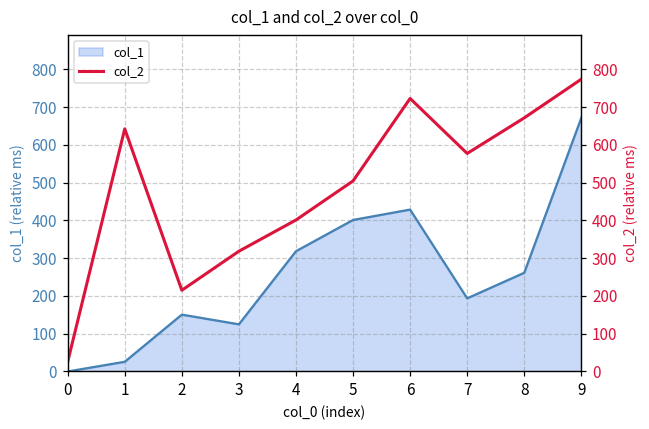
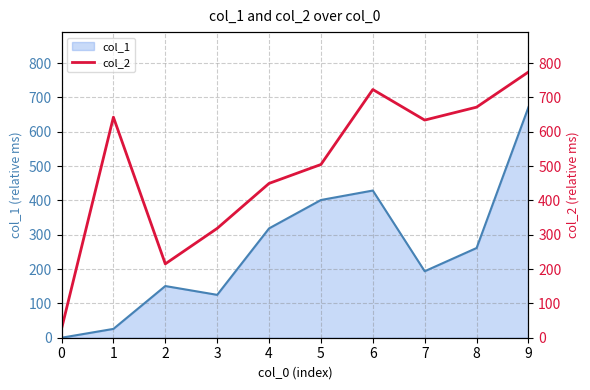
  {
    "col_1": {
      "0": 0,
      "1": 30,
      "2": 150,
      "3": 120,
      "4": 320,
      "5": 400,
      "6": 430,
      "7": 190,
      "8": 260,
      "9": 670
    },
    "col_2": {
      "0": 30,
      "1": 640,
      "2": 220,
      "3": 320,
-     "4": 400,
+     "4": 450,
      "5": 500,
      "6": 720,
-     "7": 580,
+     "7": 630,
      "8": 670,
      "9": 770
    }
  }
